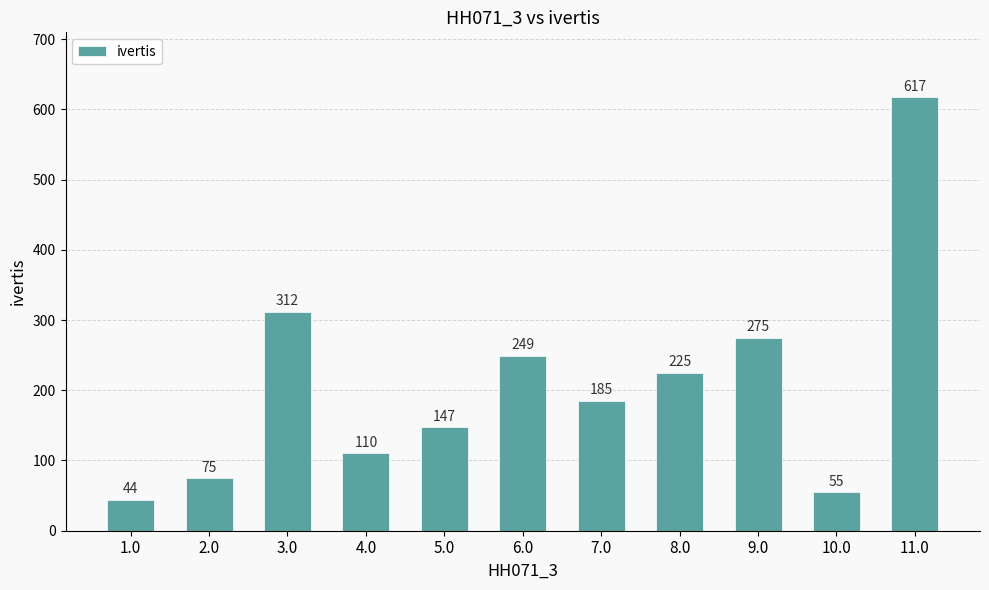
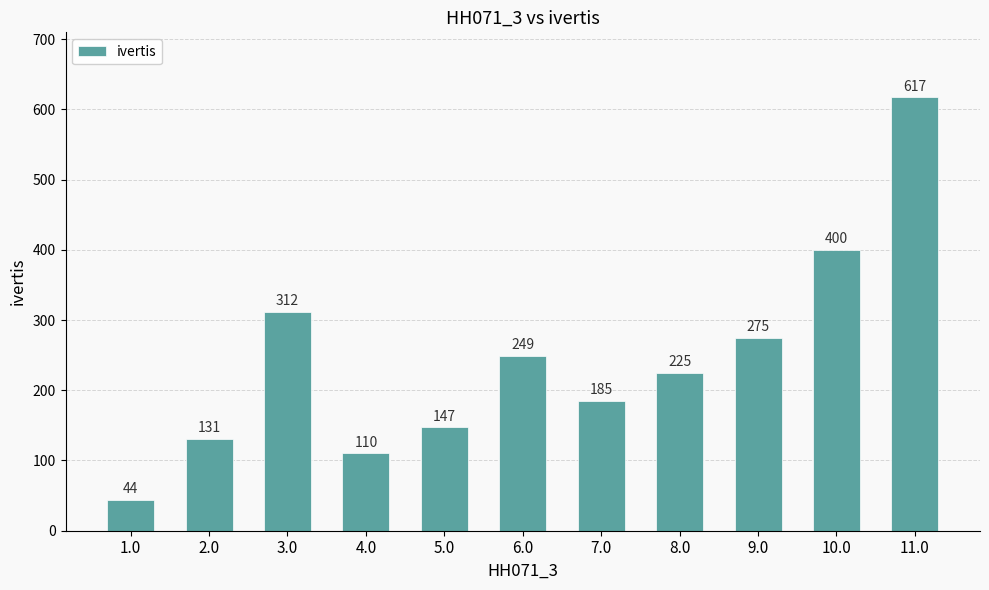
  {
    "1.0": 44,
-   "2.0": 75,
+   "2.0": 131,
    "3.0": 312,
    "4.0": 110,
    "5.0": 147,
    "6.0": 249,
    "7.0": 185,
    "8.0": 225,
    "9.0": 275,
-   "10.0": 55,
+   "10.0": 400,
    "11.0": 617
  }
